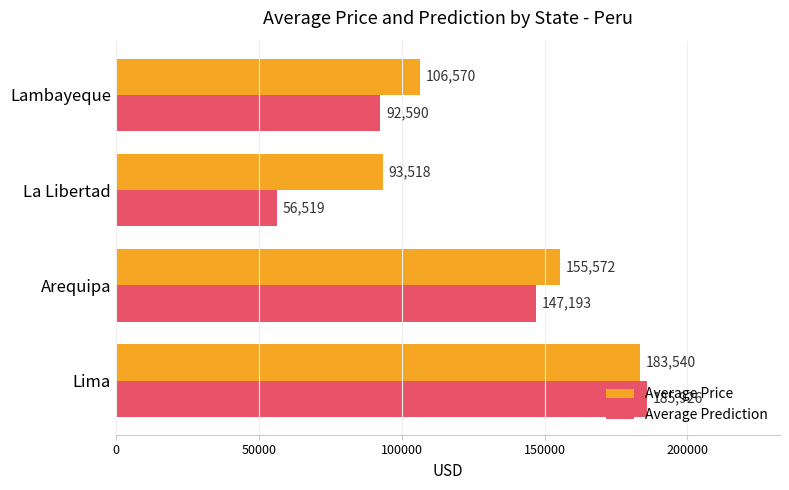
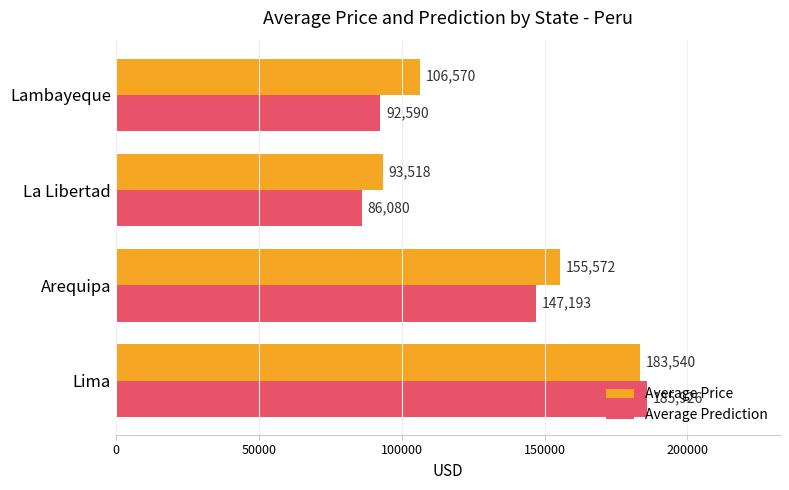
  {
    "Average Price": {
      "Lambayeque": "106,570",
      "La Libertad": "93,518",
      "Arequipa": "155,572",
      "Lima": "183,540"
    },
    "Average Prediction": {
      "Lambayeque": "92,590",
-     "La Libertad": "56,519",
+     "La Libertad": "86,080",
      "Arequipa": "147,193",
      "Lima": "185,926"
    }
  }
